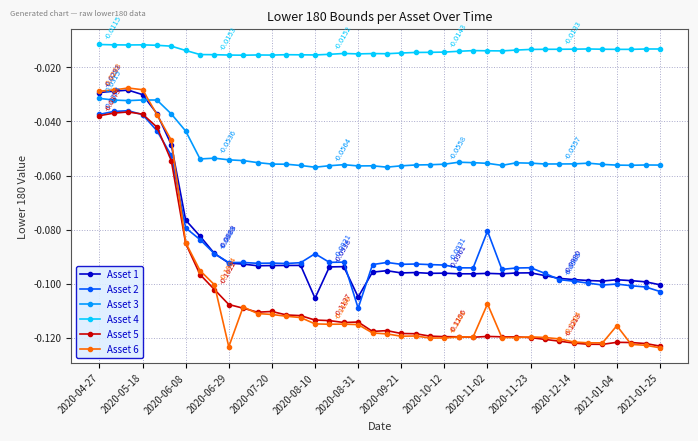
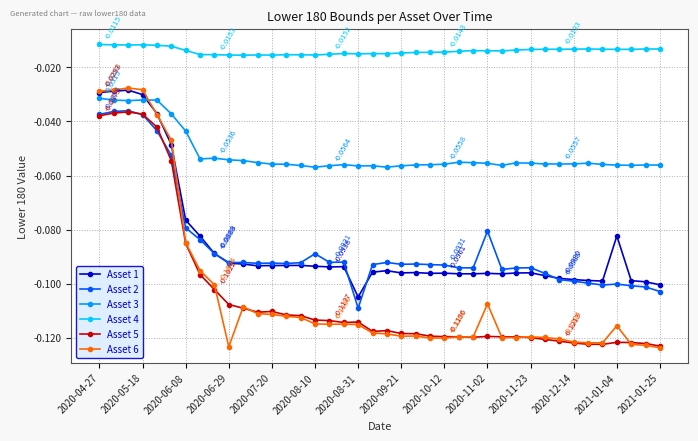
  {
    "Asset 1": {
      "2020-05-18": -0.030,
      "2020-06-08": -0.076,
-     "2020-08-10": -0.105,
+     "2020-08-10": -0.094,
      "2020-09-21": -0.096,
      "2020-11-02": -0.096,
      "2020-11-23": -0.096,
-     "2021-01-04": -0.099,
+     "2021-01-04": -0.082,
      "2021-01-25": -0.100
    },
    "Asset 2": {
      "2020-06-08": -0.079,
      "2020-08-10": -0.089,
      "2020-09-21": -0.093,
      "2020-11-02": -0.081,
      "2020-11-23": -0.094,
      "2021-01-04": -0.100,
      "2021-01-25": -0.103
    },
    "Asset 5": {
      "2020-06-29": -0.108,
      "2020-07-20": -0.110,
      "2020-08-10": -0.113,
      "2020-08-31": -0.114,
      "2020-09-21": -0.118,
      "2020-11-02": -0.120,
      "2021-01-04": -0.122
    },
    "Asset 6": {
      "2020-05-18": -0.028,
      "2020-06-29": -0.123,
      "2020-07-20": -0.111,
      "2020-08-10": -0.115,
      "2020-08-31": -0.115,
      "2020-09-21": -0.119,
      "2020-11-02": -0.107,
      "2021-01-04": -0.116
    }
  }
